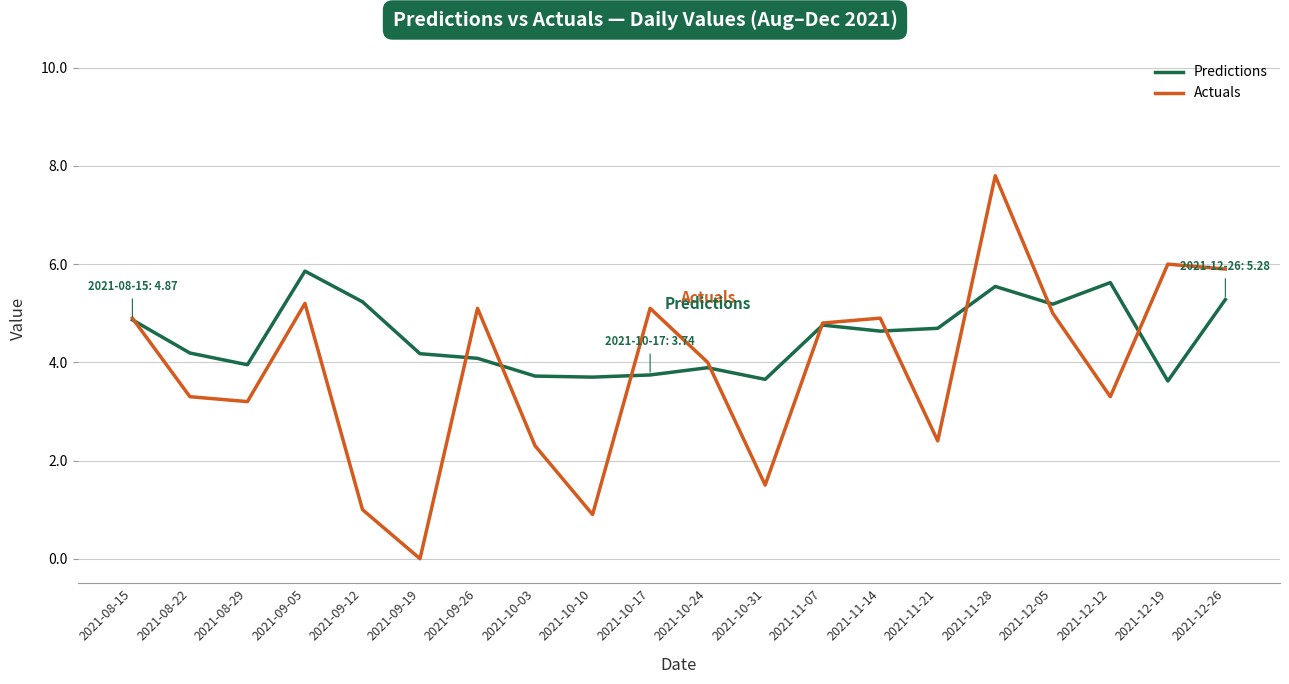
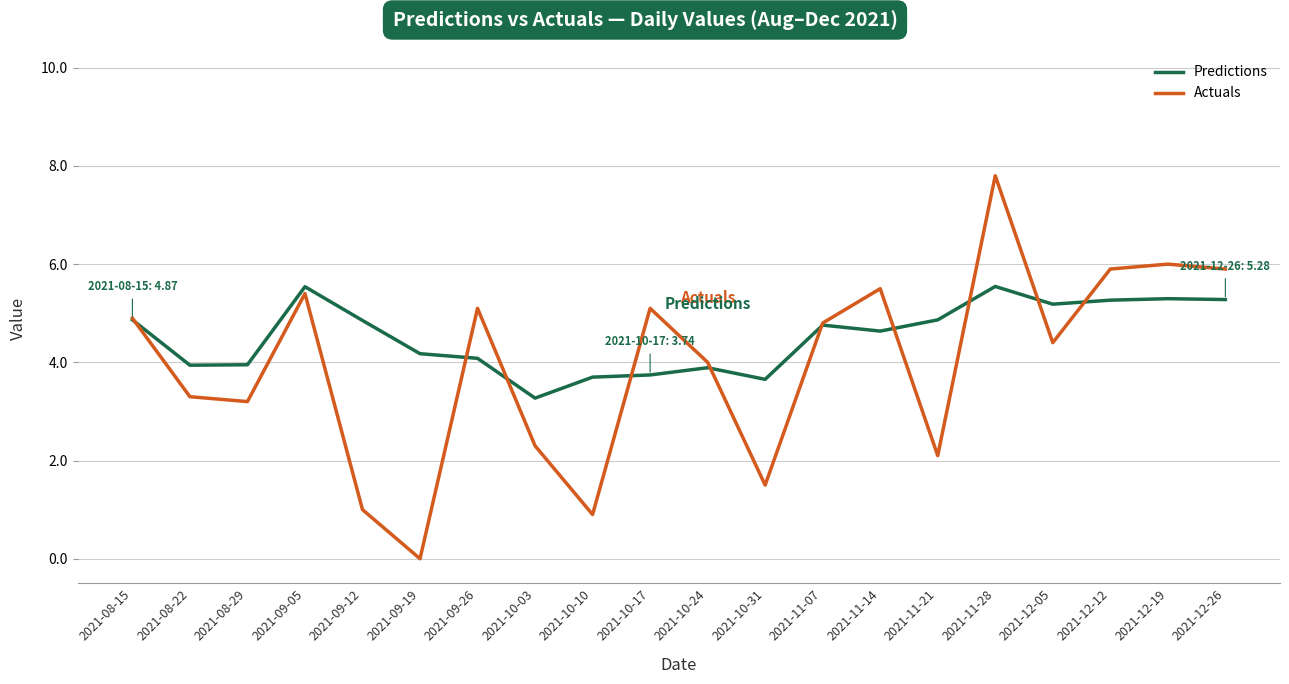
  {
    "Predictions": {
-     "2021-08-22": 4.2,
+     "2021-08-22": 3.9,
      "2021-08-29": 4.0,
-     "2021-09-05": 5.9,
-     "2021-09-12": 5.2,
+     "2021-09-05": 5.5,
+     "2021-09-12": 4.9,
      "2021-09-19": 4.2,
      "2021-09-26": 4.1,
-     "2021-10-03": 3.7,
+     "2021-10-03": 3.3,
      "2021-10-10": 3.7,
      "2021-10-24": 3.9,
      "2021-10-31": 3.7,
      "2021-11-14": 4.6,
-     "2021-11-21": 4.7,
+     "2021-11-21": 4.9,
      "2021-11-28": 5.5,
      "2021-12-05": 5.2,
-     "2021-12-12": 5.6,
-     "2021-12-19": 3.6
+     "2021-12-12": 5.3,
+     "2021-12-19": 5.3
    },
    "Actuals": {
      "2021-08-22": 3.3,
      "2021-08-29": 3.2,
-     "2021-09-05": 5.2,
+     "2021-09-05": 5.4,
      "2021-09-12": 1.0,
      "2021-09-19": 0.0,
      "2021-09-26": 5.1,
      "2021-10-03": 2.3,
      "2021-10-10": 0.9,
      "2021-10-17": 5.1,
      "2021-10-24": 4.0,
      "2021-10-31": 1.5,
-     "2021-11-14": 4.9,
-     "2021-11-21": 2.4,
+     "2021-11-14": 5.5,
+     "2021-11-21": 2.1,
      "2021-11-28": 7.8,
-     "2021-12-05": 5.0,
-     "2021-12-12": 3.3,
+     "2021-12-05": 4.4,
+     "2021-12-12": 5.9,
      "2021-12-19": 6.0
    }
  }
